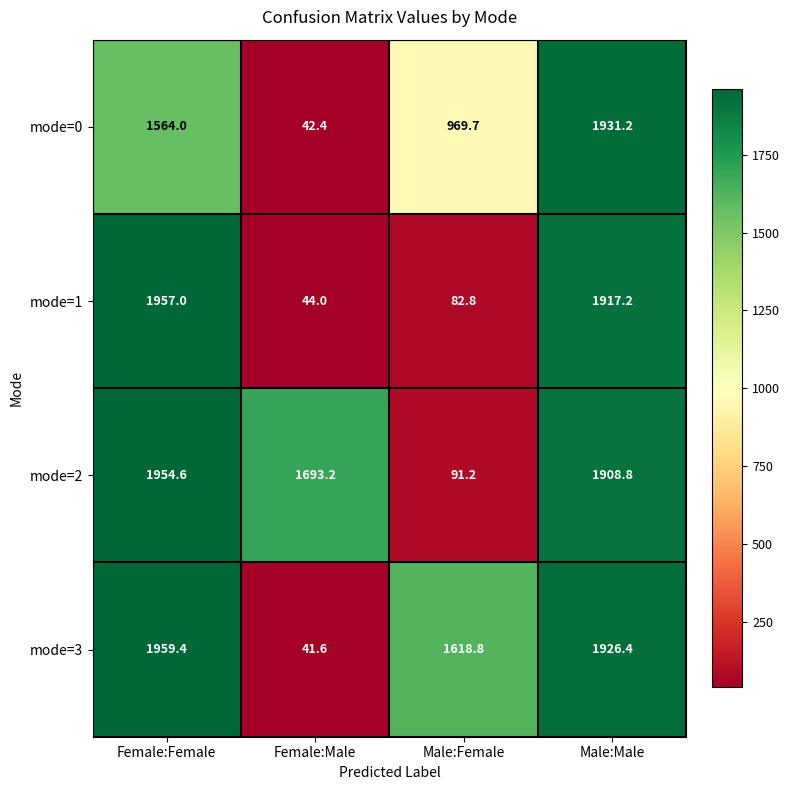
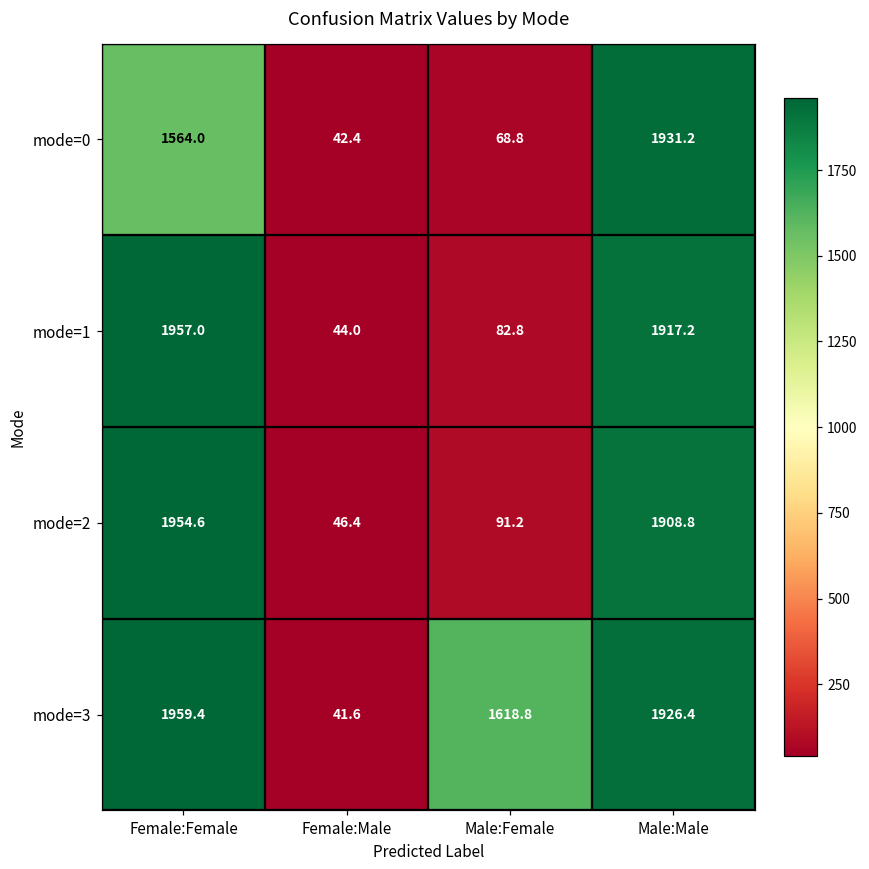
  {
    "mode=0": {
      "Female:Female": 1564.0,
      "Female:Male": 42.4,
-     "Male:Female": 969.7,
+     "Male:Female": 68.8,
      "Male:Male": 1931.2
    },
    "mode=1": {
      "Female:Female": 1957.0,
      "Female:Male": 44.0,
      "Male:Female": 82.8,
      "Male:Male": 1917.2
    },
    "mode=2": {
      "Female:Female": 1954.6,
-     "Female:Male": 1693.2,
+     "Female:Male": 46.4,
      "Male:Female": 91.2,
      "Male:Male": 1908.8
    },
    "mode=3": {
      "Female:Female": 1959.4,
      "Female:Male": 41.6,
      "Male:Female": 1618.8,
      "Male:Male": 1926.4
    }
  }
